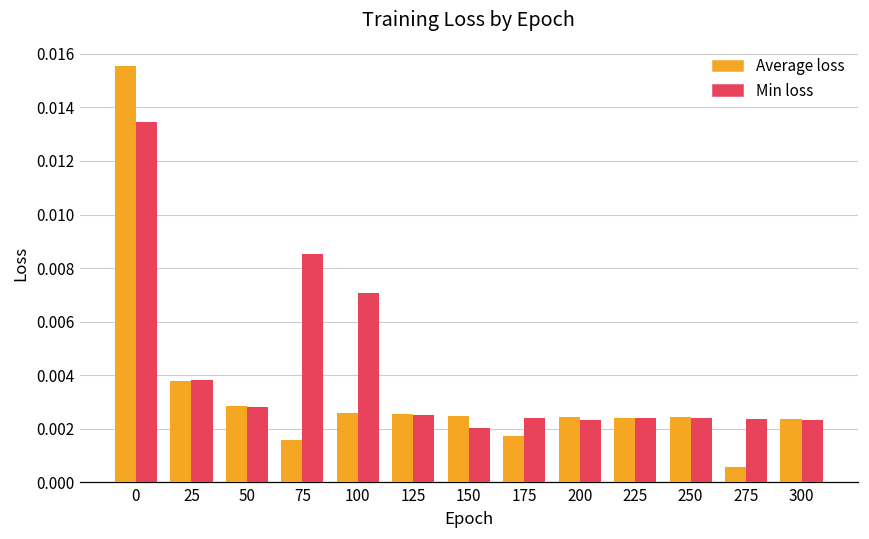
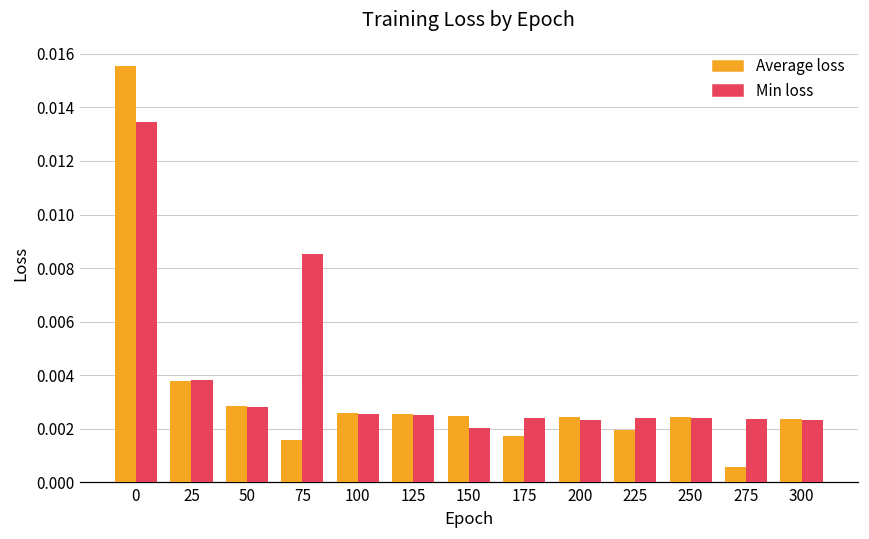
  {
    "Average loss": {
      "0": 0.0156,
      "25": 0.0038,
      "50": 0.0029,
      "75": 0.0016,
      "100": 0.0026,
      "125": 0.0026,
      "150": 0.0025,
      "175": 0.0017,
      "200": 0.0024,
-     "225": 0.0024,
+     "225": 0.0020,
      "250": 0.0024,
      "275": 0.0006,
      "300": 0.0024
    },
    "Min loss": {
      "0": 0.0134,
      "25": 0.0038,
      "50": 0.0028,
      "75": 0.0085,
-     "100": 0.0071,
+     "100": 0.0026,
      "125": 0.0025,
      "150": 0.0021,
      "175": 0.0024,
      "200": 0.0023,
      "225": 0.0024,
      "250": 0.0024,
      "275": 0.0024,
      "300": 0.0023
    }
  }
